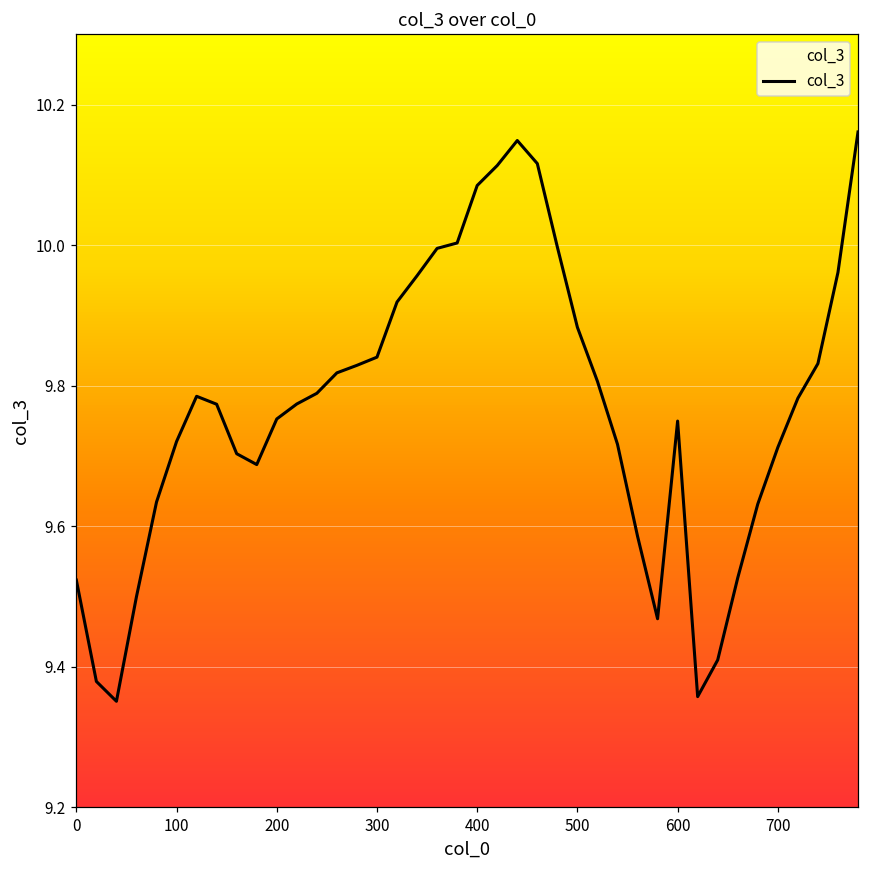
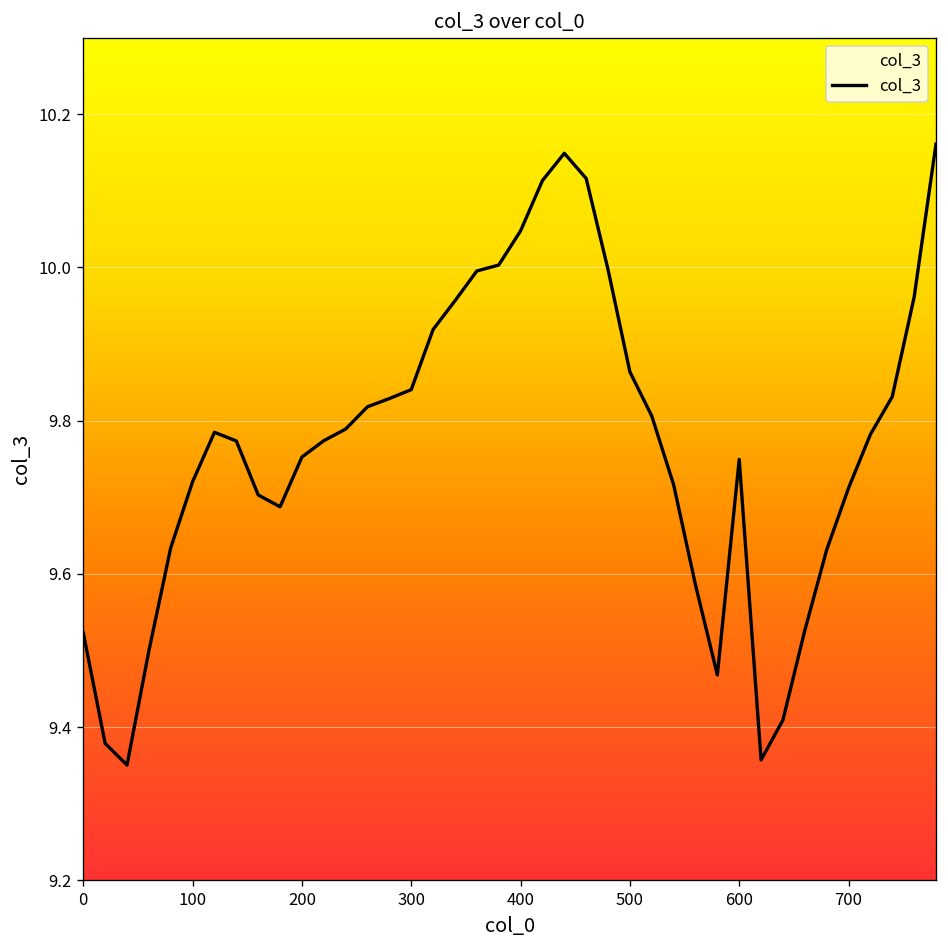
  {
    "0": 9.52,
    "100": 9.72,
    "200": 9.75,
    "300": 9.84,
-   "400": 10.08,
-   "500": 9.88,
+   "400": 10.05,
+   "500": 9.86,
    "600": 9.75,
    "700": 9.71
  }
